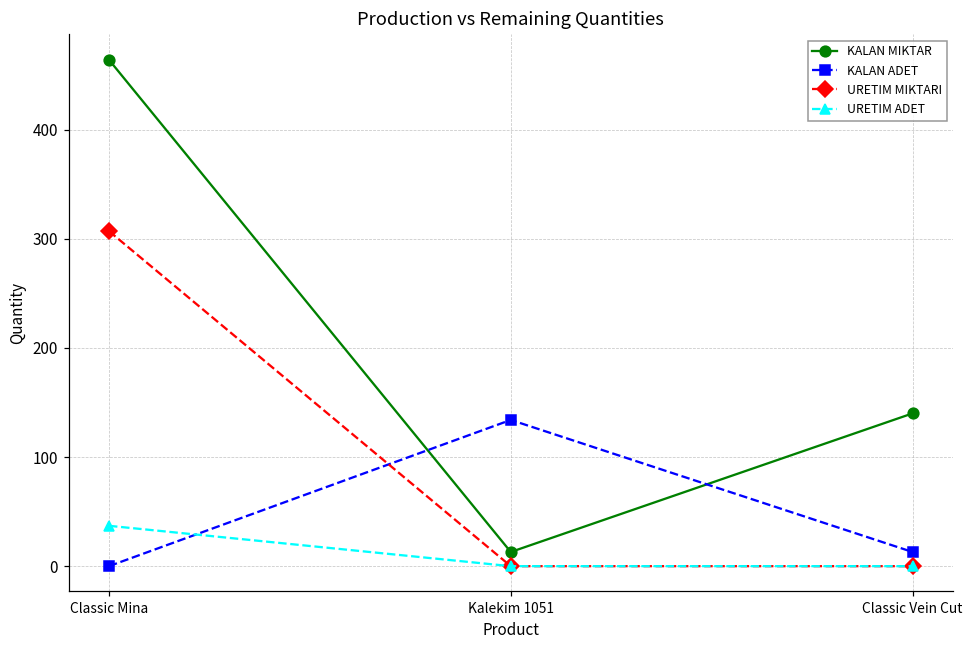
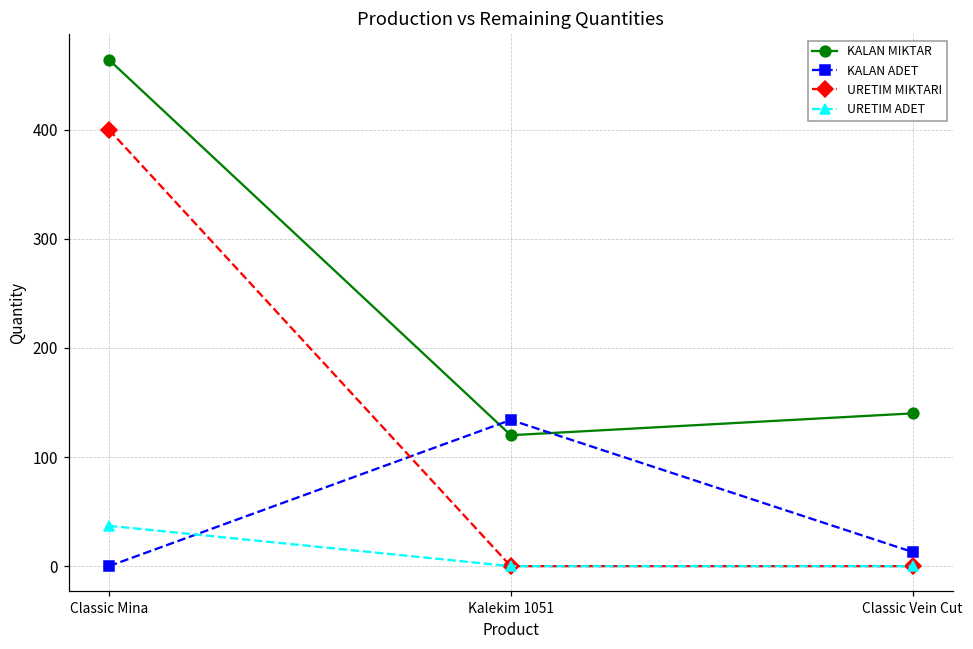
  {
    "KALAN MIKTAR": {
      "Classic Mina": 460,
-     "Kalekim 1051": 10,
+     "Kalekim 1051": 120,
      "Classic Vein Cut": 140
    },
    "KALAN ADET": {
      "Classic Mina": 0,
      "Kalekim 1051": 130,
      "Classic Vein Cut": 10
    },
    "URETIM MIKTARI": {
-     "Classic Mina": 310
+     "Classic Mina": 400
    },
    "URETIM ADET": {
      "Classic Mina": 40
    }
  }
